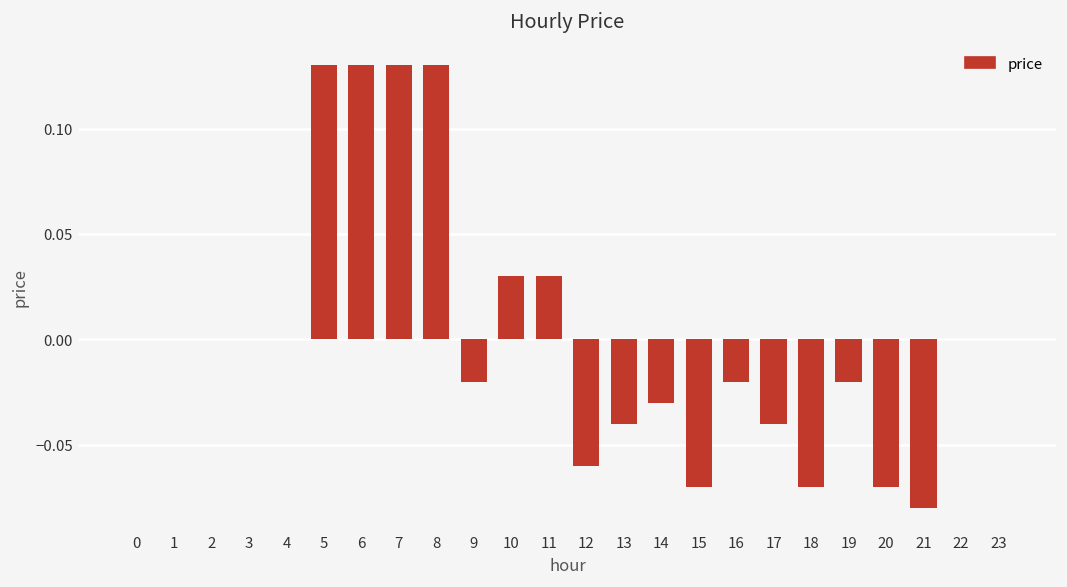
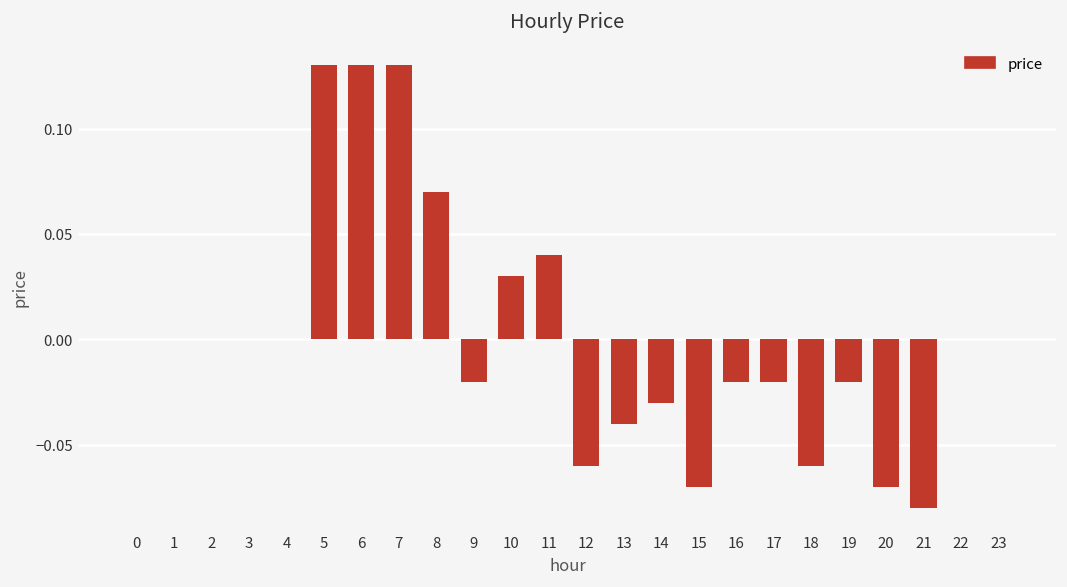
  {
    "0": 0.00,
    "1": 0.00,
    "2": 0.00,
    "3": 0.00,
    "4": 0.00,
    "5": 0.13,
    "6": 0.13,
    "7": 0.13,
-   "8": 0.13,
+   "8": 0.07,
    "9": -0.02,
    "10": 0.03,
-   "11": 0.03,
+   "11": 0.04,
    "12": -0.06,
    "13": -0.04,
    "14": -0.03,
    "15": -0.07,
    "16": -0.02,
-   "17": -0.04,
-   "18": -0.07,
+   "17": -0.02,
+   "18": -0.06,
    "19": -0.02,
    "20": -0.07,
    "21": -0.08,
    "22": 0.00,
    "23": 0.00
  }
